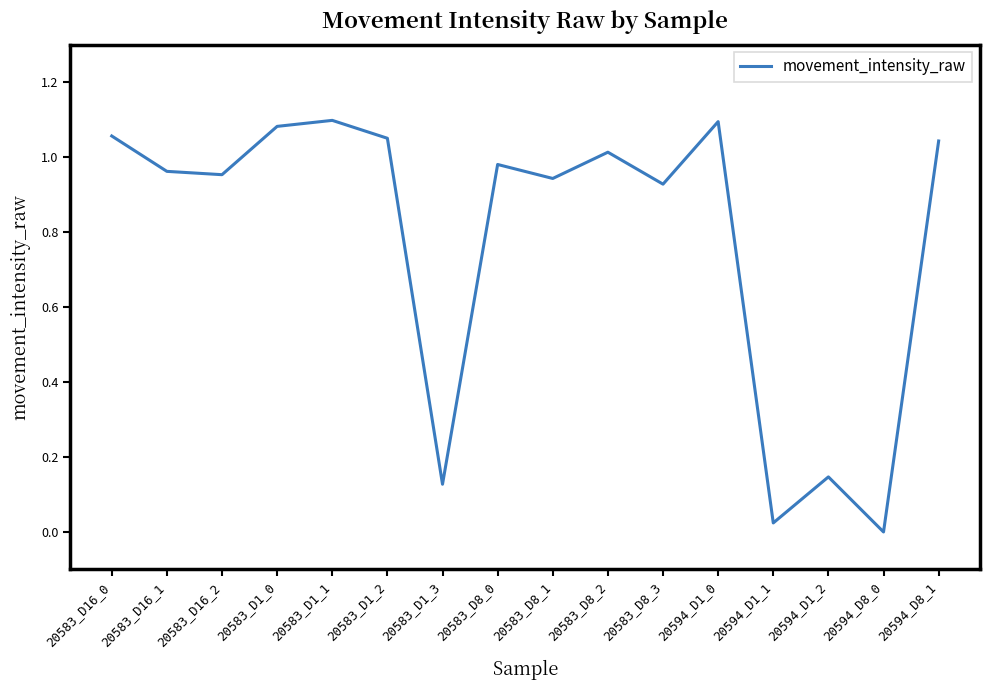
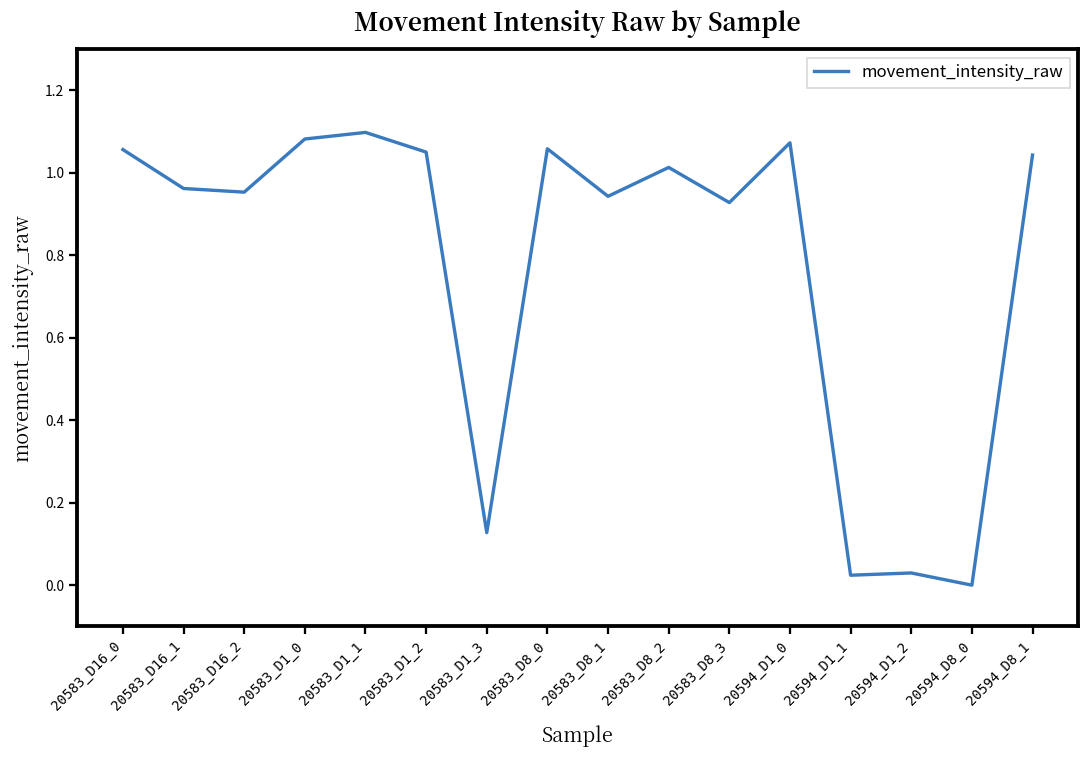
  {
    "20583_D16_0": 1.06,
    "20583_D16_1": 0.96,
    "20583_D16_2": 0.95,
    "20583_D1_0": 1.08,
    "20583_D1_1": 1.10,
    "20583_D1_2": 1.05,
    "20583_D1_3": 0.13,
-   "20583_D8_0": 0.98,
+   "20583_D8_0": 1.06,
    "20583_D8_1": 0.94,
    "20583_D8_2": 1.01,
    "20583_D8_3": 0.93,
-   "20594_D1_0": 1.09,
+   "20594_D1_0": 1.07,
    "20594_D1_1": 0.02,
-   "20594_D1_2": 0.15,
+   "20594_D1_2": 0.03,
    "20594_D8_0": 0.00,
    "20594_D8_1": 1.04
  }
